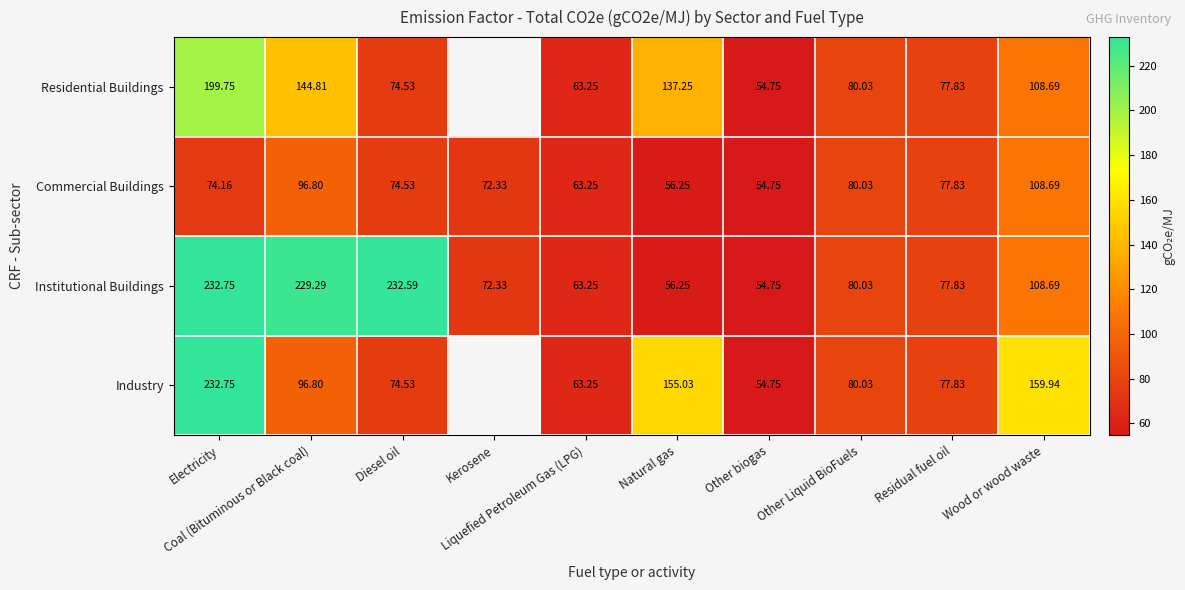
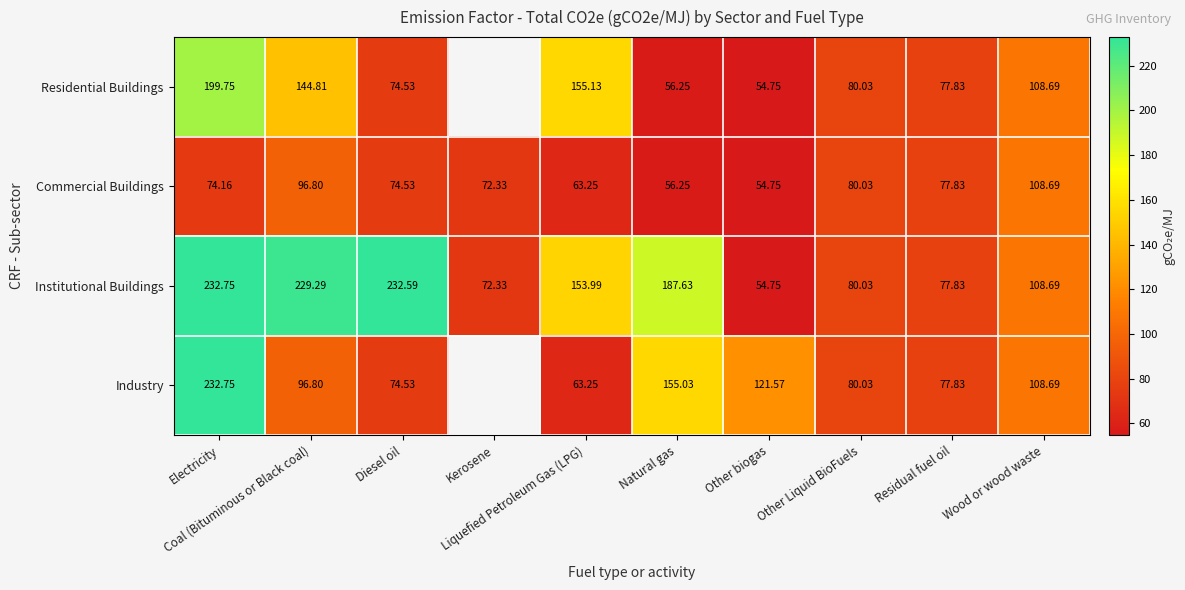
  {
    "Residential Buildings": {
      "Electricity": 199.75,
      "Coal (Bituminous or Black coal)": 144.81,
      "Diesel oil": 74.53,
-     "Liquefied Petroleum Gas (LPG)": 63.25,
-     "Natural gas": 137.25,
+     "Liquefied Petroleum Gas (LPG)": 155.13,
+     "Natural gas": 56.25,
      "Other biogas": 54.75,
      "Other Liquid BioFuels": 80.03,
      "Residual fuel oil": 77.83,
      "Wood or wood waste": 108.69
    },
    "Commercial Buildings": {
      "Electricity": 74.16,
      "Coal (Bituminous or Black coal)": 96.80,
      "Diesel oil": 74.53,
      "Kerosene": 72.33,
      "Liquefied Petroleum Gas (LPG)": 63.25,
      "Natural gas": 56.25,
      "Other biogas": 54.75,
      "Other Liquid BioFuels": 80.03,
      "Residual fuel oil": 77.83,
      "Wood or wood waste": 108.69
    },
    "Institutional Buildings": {
      "Electricity": 232.75,
      "Coal (Bituminous or Black coal)": 229.29,
      "Diesel oil": 232.59,
      "Kerosene": 72.33,
-     "Liquefied Petroleum Gas (LPG)": 63.25,
-     "Natural gas": 56.25,
+     "Liquefied Petroleum Gas (LPG)": 153.99,
+     "Natural gas": 187.63,
      "Other biogas": 54.75,
      "Other Liquid BioFuels": 80.03,
      "Residual fuel oil": 77.83,
      "Wood or wood waste": 108.69
    },
    "Industry": {
      "Electricity": 232.75,
      "Coal (Bituminous or Black coal)": 96.80,
      "Diesel oil": 74.53,
      "Liquefied Petroleum Gas (LPG)": 63.25,
      "Natural gas": 155.03,
-     "Other biogas": 54.75,
+     "Other biogas": 121.57,
      "Other Liquid BioFuels": 80.03,
      "Residual fuel oil": 77.83,
-     "Wood or wood waste": 159.94
+     "Wood or wood waste": 108.69
    }
  }
